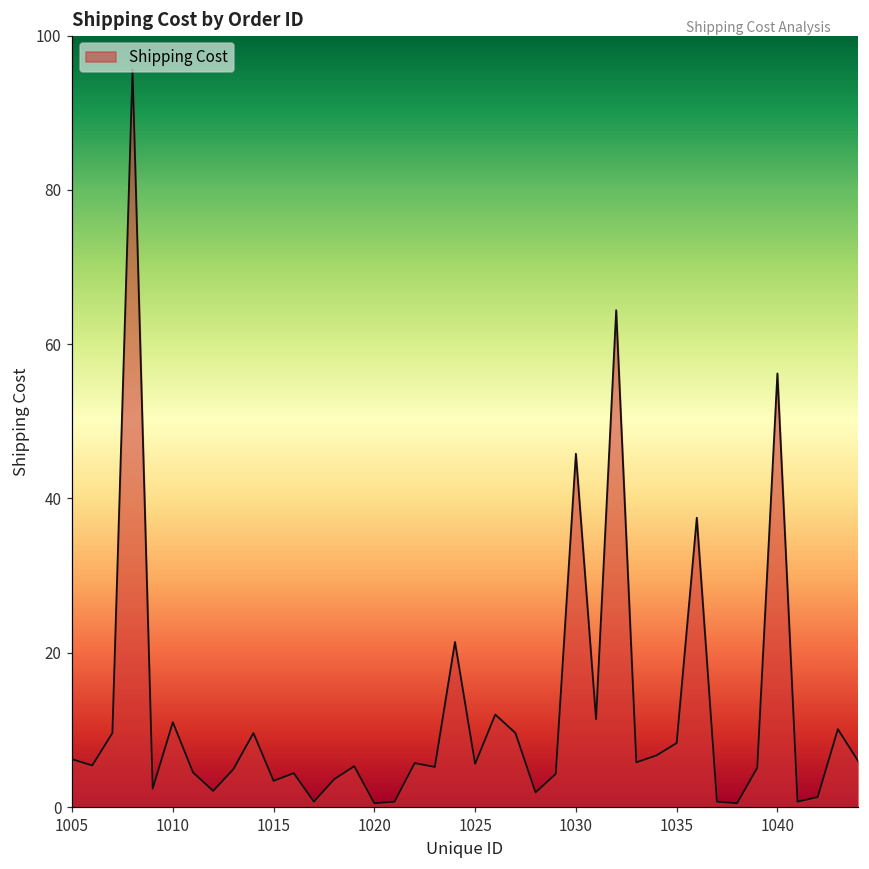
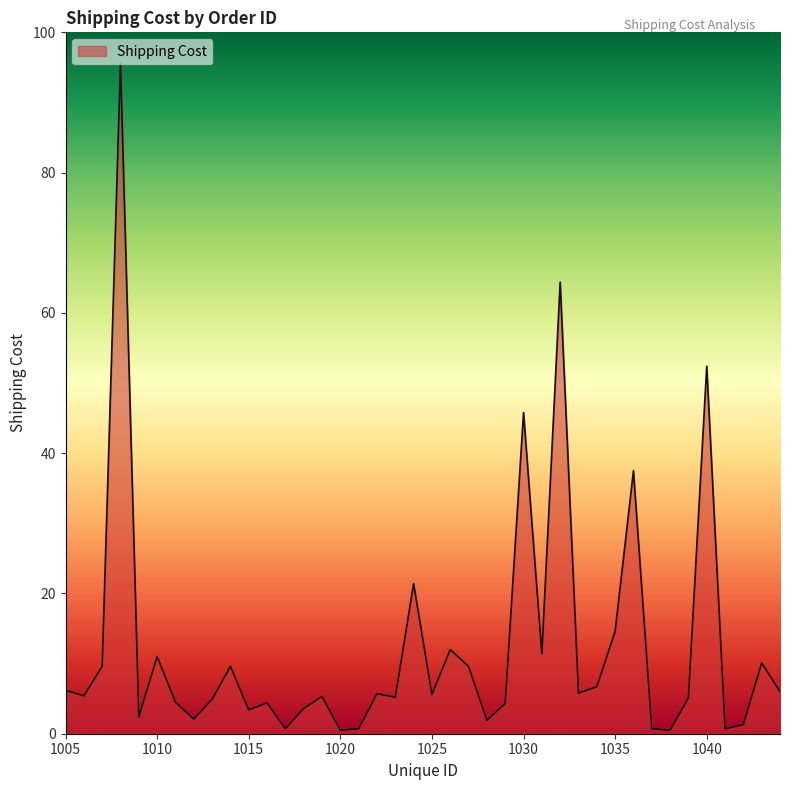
  {
    "1005": 6,
    "1010": 11,
    "1015": 3,
    "1020": 1,
    "1025": 6,
    "1030": 46,
-   "1035": 8,
-   "1040": 56
+   "1035": 15,
+   "1040": 52
  }
